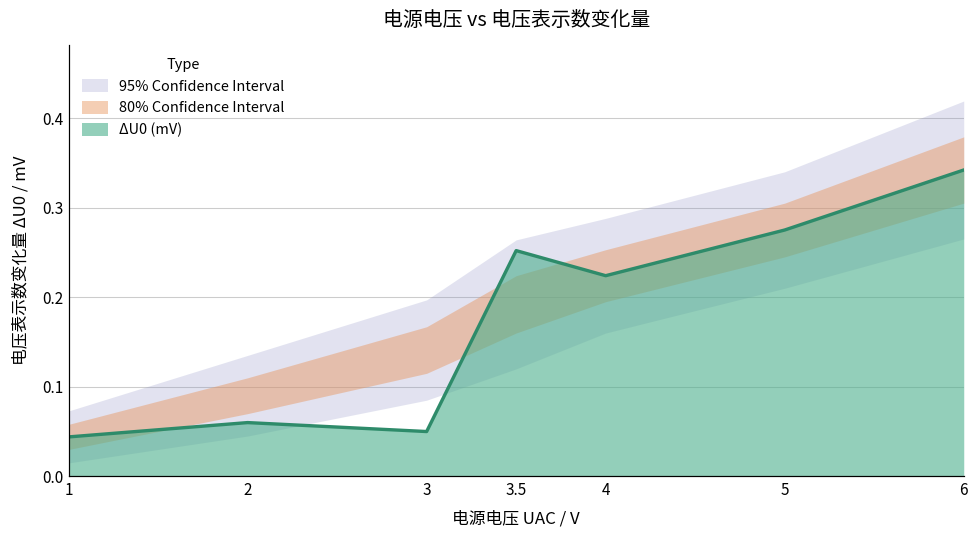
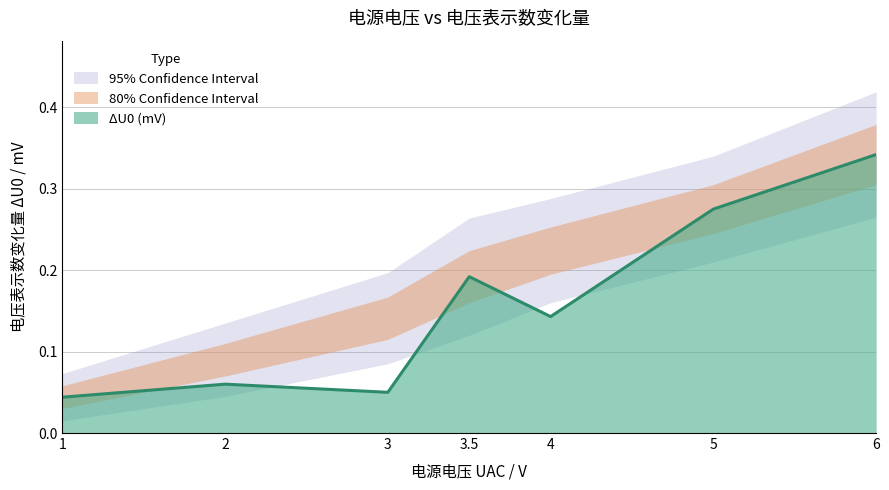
  {
    "ΔU0 (mV)": {
      "1": 0.04,
      "2": 0.06,
      "3": 0.05,
-     "3.5": 0.25,
-     "4": 0.22,
+     "3.5": 0.19,
+     "4": 0.14,
      "5": 0.28,
      "6": 0.34
    }
  }
